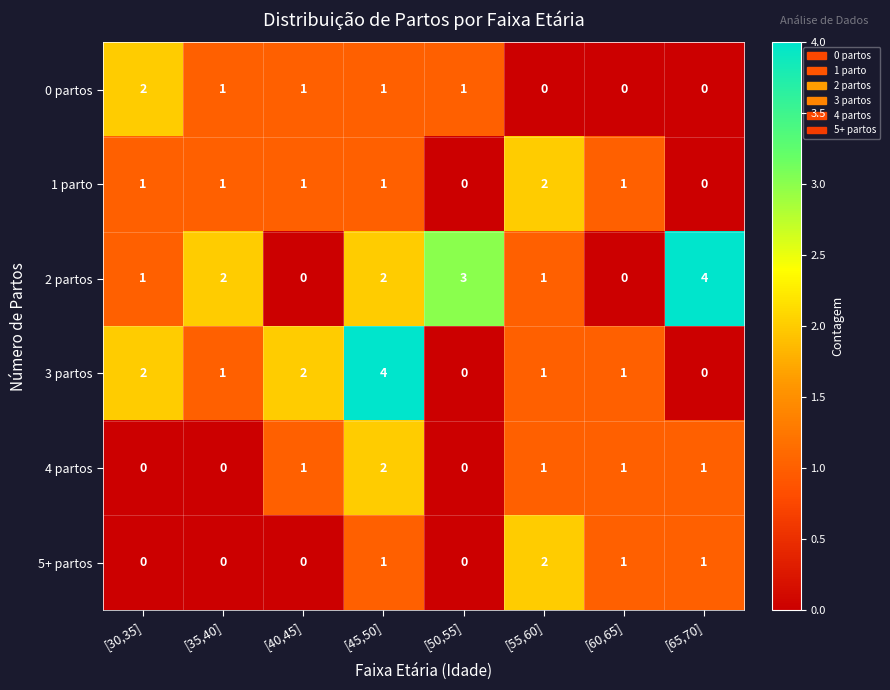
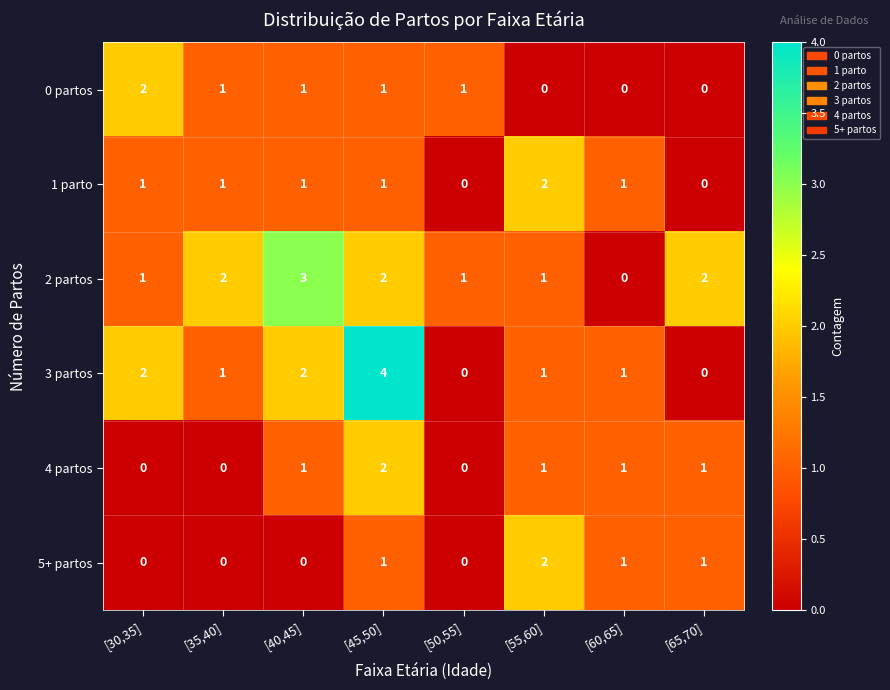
  {
    "0 partos": {
      "[30,35]": 2,
      "[35,40]": 1,
      "[40,45]": 1,
      "[45,50]": 1,
      "[50,55]": 1,
      "[55,60]": 0,
      "[60,65]": 0,
      "[65,70]": 0
    },
    "1 parto": {
      "[30,35]": 1,
      "[35,40]": 1,
      "[40,45]": 1,
      "[45,50]": 1,
      "[50,55]": 0,
      "[55,60]": 2,
      "[60,65]": 1,
      "[65,70]": 0
    },
    "2 partos": {
      "[30,35]": 1,
      "[35,40]": 2,
-     "[40,45]": 0,
+     "[40,45]": 3,
      "[45,50]": 2,
-     "[50,55]": 3,
+     "[50,55]": 1,
      "[55,60]": 1,
      "[60,65]": 0,
-     "[65,70]": 4
+     "[65,70]": 2
    },
    "3 partos": {
      "[30,35]": 2,
      "[35,40]": 1,
      "[40,45]": 2,
      "[45,50]": 4,
      "[50,55]": 0,
      "[55,60]": 1,
      "[60,65]": 1,
      "[65,70]": 0
    },
    "4 partos": {
      "[30,35]": 0,
      "[35,40]": 0,
      "[40,45]": 1,
      "[45,50]": 2,
      "[50,55]": 0,
      "[55,60]": 1,
      "[60,65]": 1,
      "[65,70]": 1
    },
    "5+ partos": {
      "[30,35]": 0,
      "[35,40]": 0,
      "[40,45]": 0,
      "[45,50]": 1,
      "[50,55]": 0,
      "[55,60]": 2,
      "[60,65]": 1,
      "[65,70]": 1
    }
  }
